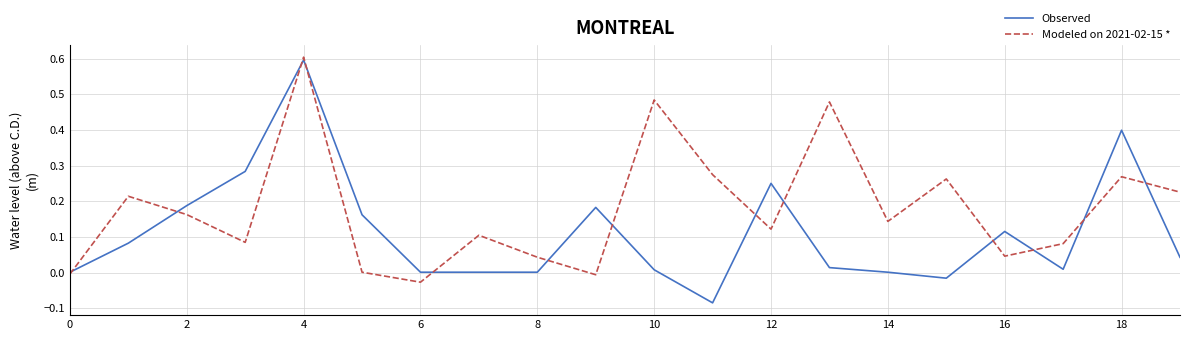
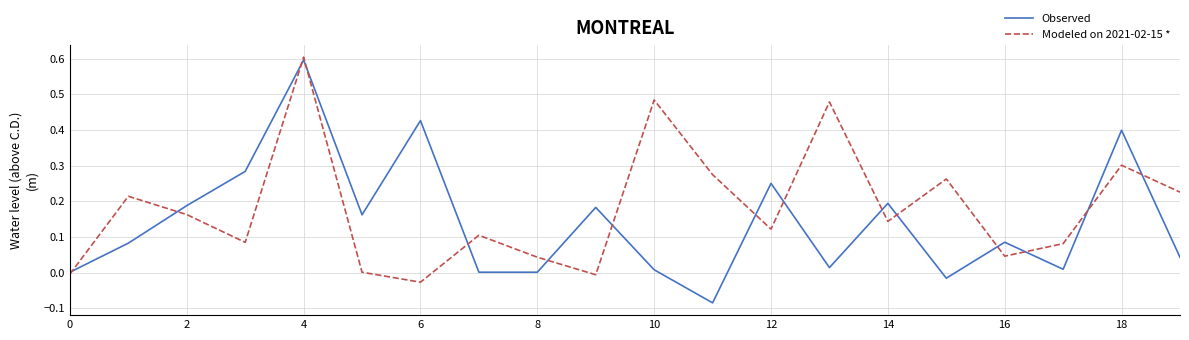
  {
    "Observed": {
      "2": 0.19,
      "4": 0.60,
-     "6": 0.00,
+     "6": 0.43,
      "8": 0.00,
      "10": 0.01,
      "12": 0.25,
-     "14": 0.00,
-     "16": 0.12,
+     "14": 0.19,
+     "16": 0.09,
      "18": 0.40
    },
    "Modeled on 2021-02-15 *": {
      "2": 0.16,
      "4": 0.60,
      "6": -0.03,
      "8": 0.04,
      "10": 0.48,
      "12": 0.12,
      "14": 0.14,
      "16": 0.05,
-     "18": 0.27
+     "18": 0.30
    }
  }
